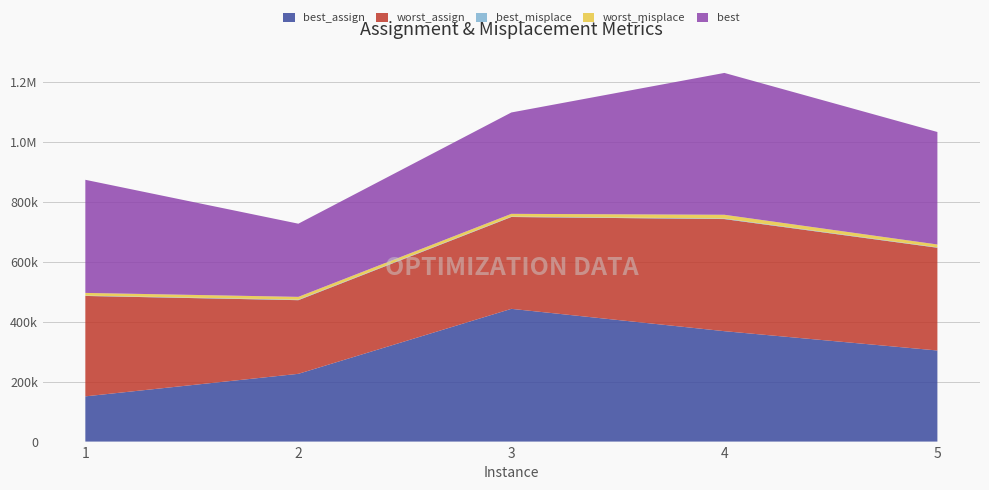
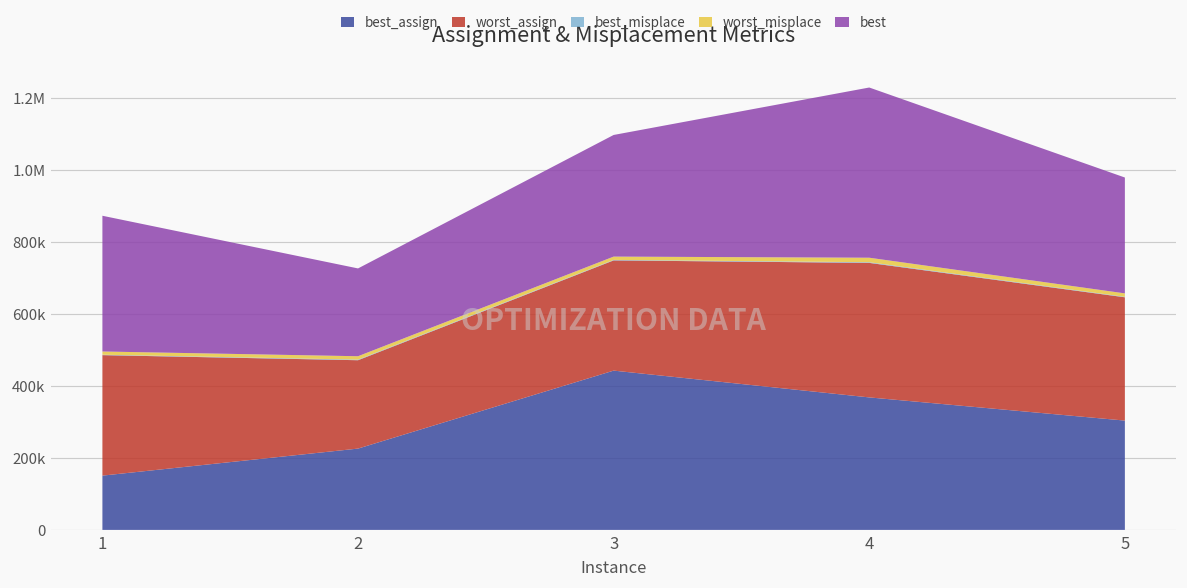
  {
    "best_assign": {
      "1": 150000,
      "2": 230000,
      "3": 440000,
      "4": 370000,
      "5": 300000
    },
    "best_misplace": {
      "1": 330000,
      "2": 250000,
      "3": 310000,
      "4": 370000,
      "5": 340000
    },
    "worst_misplace": {
      "1": 10000,
      "2": 10000,
      "3": 10000,
      "4": 10000,
      "5": 10000
    },
    "best": {
      "1": 380000,
      "2": 240000,
      "3": 340000,
      "4": 470000,
-     "5": 380000
+     "5": 320000
    }
  }
